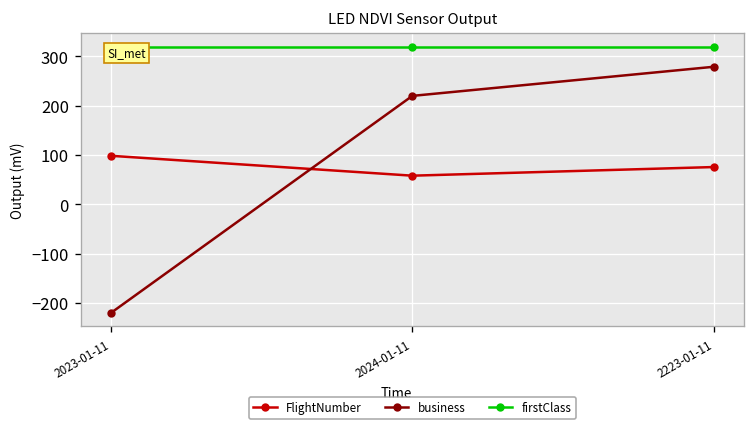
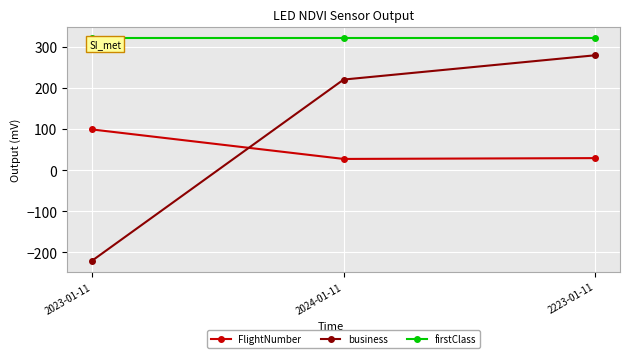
  {
    "FlightNumber": {
      "2023-01-11": 100,
-     "2024-01-11": 60,
-     "2223-01-11": 80
+     "2024-01-11": 30,
+     "2223-01-11": 30
    },
    "business": {
      "2023-01-11": -220,
      "2024-01-11": 220,
      "2223-01-11": 280
    },
    "firstClass": {
      "2024-01-11": 320,
      "2223-01-11": 320
    }
  }
